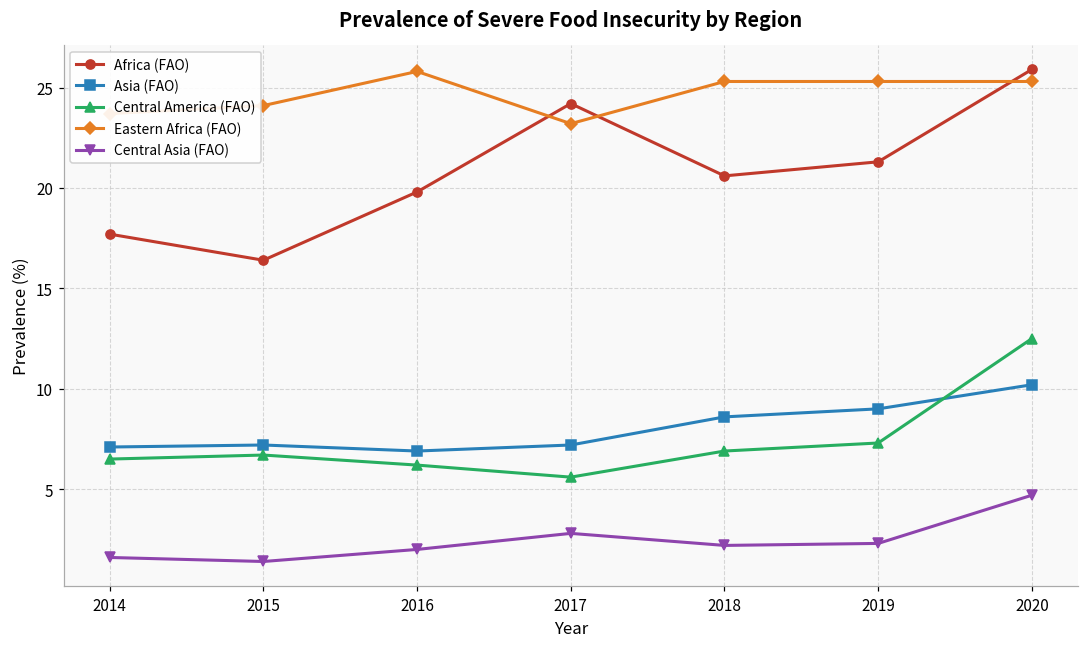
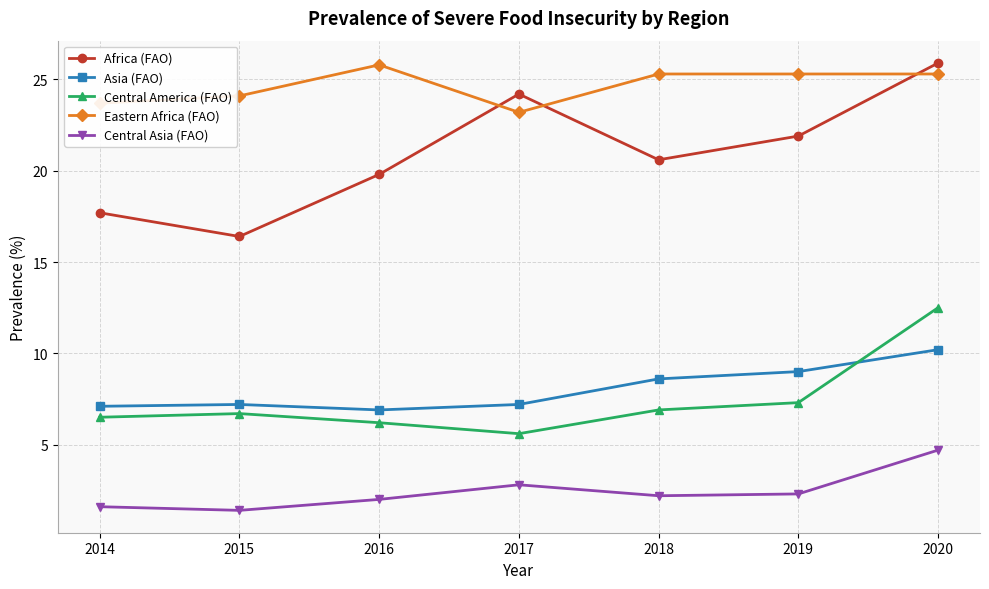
  {
    "Africa (FAO)": {
      "2014": 17.7,
      "2015": 16.4,
      "2016": 19.8,
      "2017": 24.2,
      "2018": 20.6,
-     "2019": 21.3,
+     "2019": 21.9,
      "2020": 25.9
    },
    "Asia (FAO)": {
      "2014": 7.1,
      "2015": 7.2,
      "2016": 6.9,
      "2017": 7.2,
      "2018": 8.6,
      "2019": 9.0,
      "2020": 10.2
    },
    "Central America (FAO)": {
      "2014": 6.5,
      "2015": 6.7,
      "2016": 6.2,
      "2017": 5.6,
      "2018": 6.9,
      "2019": 7.3,
      "2020": 12.5
    },
    "Eastern Africa (FAO)": {
      "2015": 24.1,
      "2016": 25.8,
      "2017": 23.2,
      "2018": 25.3,
      "2019": 25.3,
      "2020": 25.3
    },
    "Central Asia (FAO)": {
      "2014": 1.6,
      "2015": 1.4,
      "2016": 2.0,
      "2017": 2.8,
      "2018": 2.2,
      "2019": 2.3,
      "2020": 4.7
    }
  }
